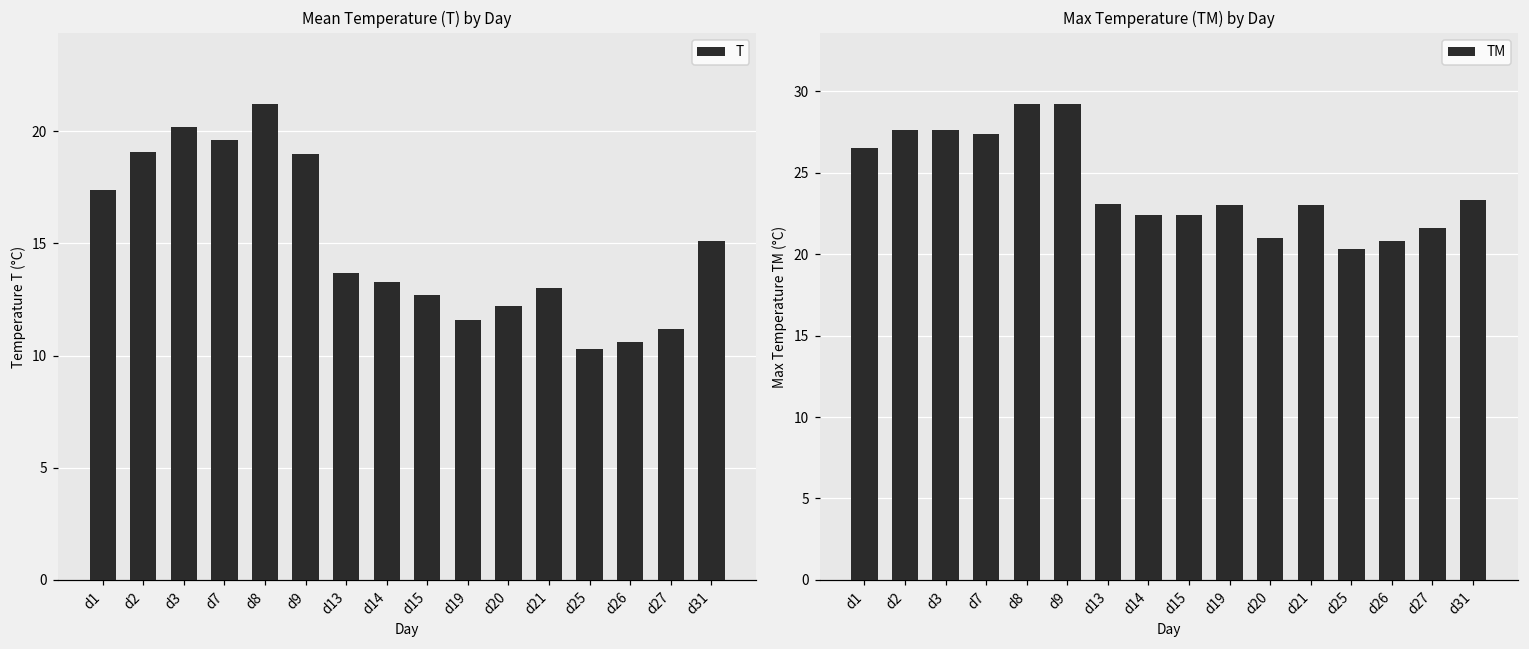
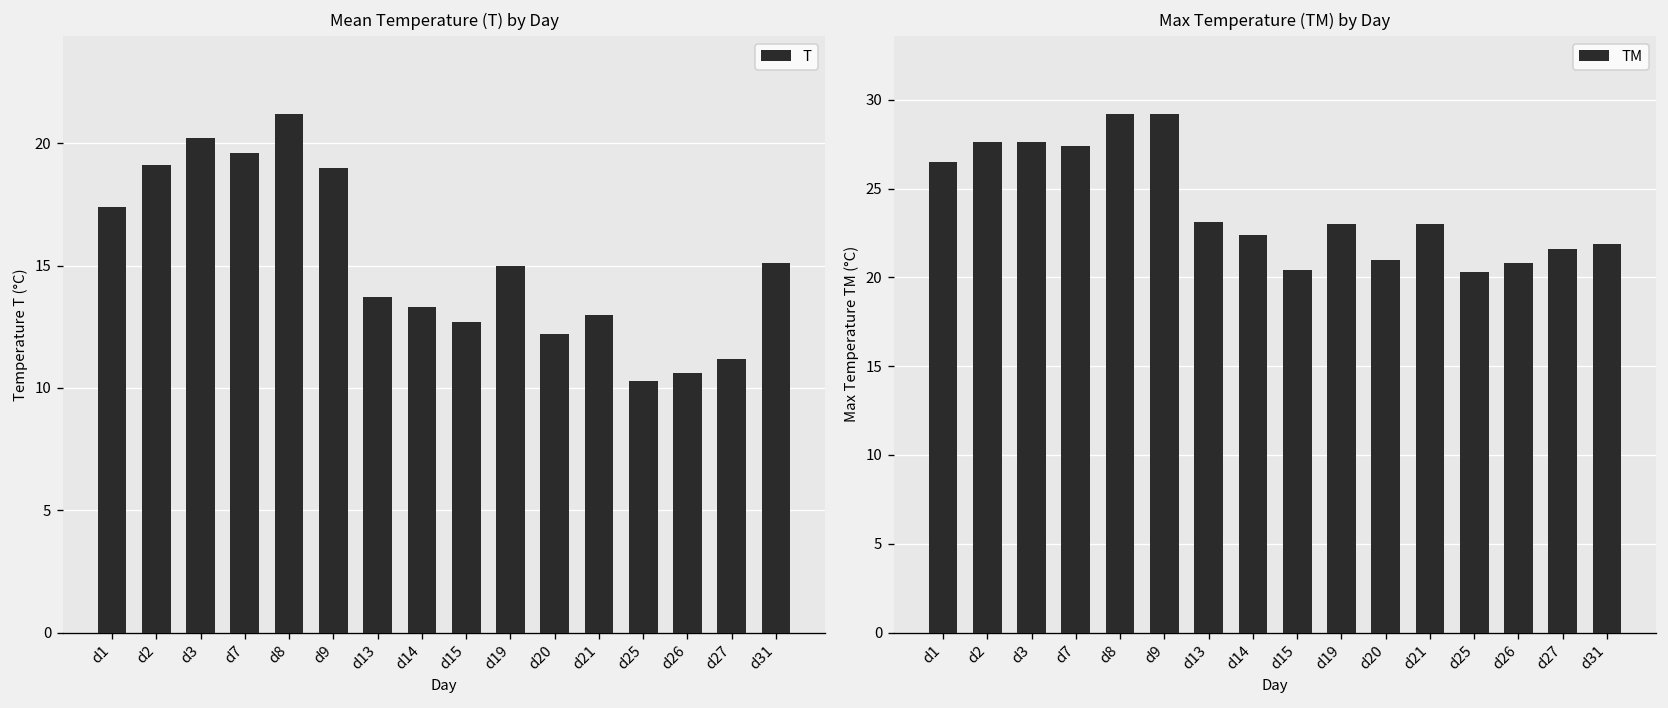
  {
    "Mean Temperature (T) by Day": {
      "d1": 17.4,
      "d2": 19.1,
      "d3": 20.2,
      "d7": 19.6,
      "d8": 21.2,
      "d9": 19.0,
      "d13": 13.7,
      "d14": 13.3,
      "d15": 12.7,
-     "d19": 11.6,
+     "d19": 15.0,
      "d20": 12.2,
      "d21": 13.0,
      "d25": 10.3,
      "d26": 10.6,
      "d27": 11.2,
      "d31": 15.1
    },
    "Max Temperature (TM) by Day": {
      "d1": 26.5,
      "d2": 27.6,
      "d3": 27.6,
      "d7": 27.4,
      "d8": 29.2,
      "d9": 29.2,
      "d13": 23.1,
      "d14": 22.4,
-     "d15": 22.4,
+     "d15": 20.4,
      "d19": 23.0,
      "d20": 21.0,
      "d21": 23.0,
      "d25": 20.3,
      "d26": 20.8,
      "d27": 21.6,
-     "d31": 23.3
+     "d31": 21.9
    }
  }
